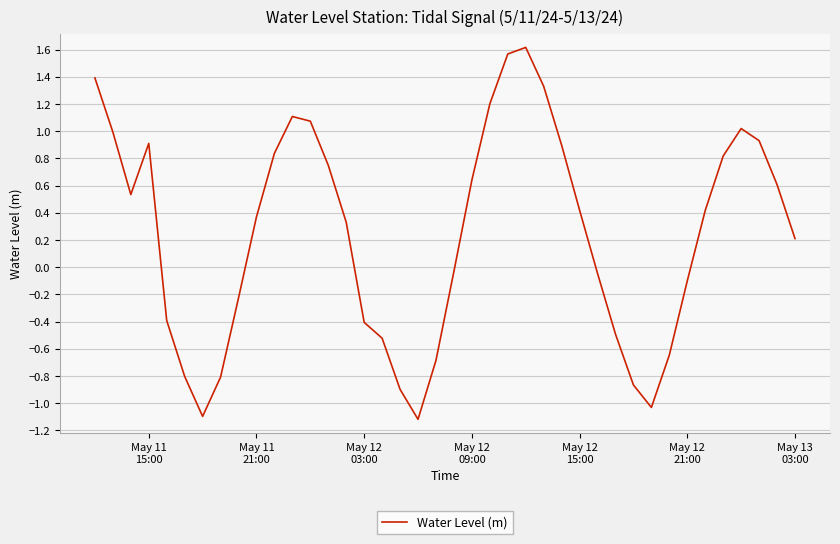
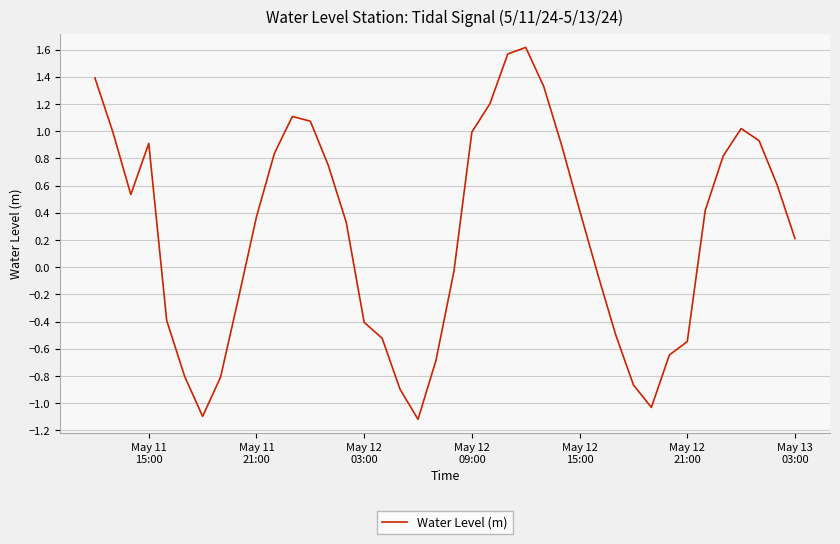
  {
    "May 11 15:00": 0.91,
    "May 11 21:00": 0.37,
    "May 12 03:00": -0.41,
-   "May 12 09:00": 0.64,
+   "May 12 09:00": 0.99,
    "May 12 15:00": 0.42,
-   "May 12 21:00": -0.10,
+   "May 12 21:00": -0.55,
    "May 13 03:00": 0.21
  }
